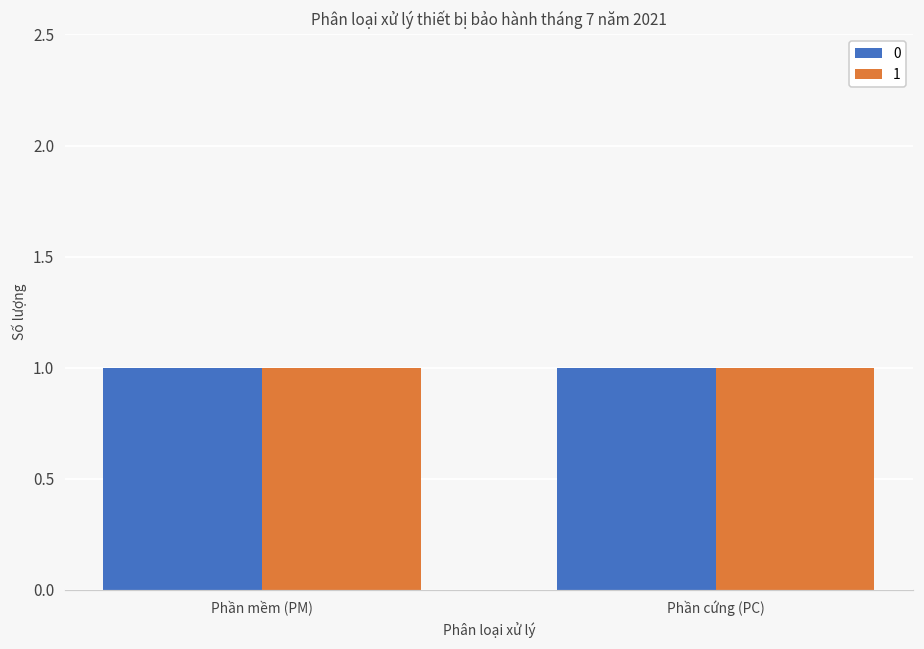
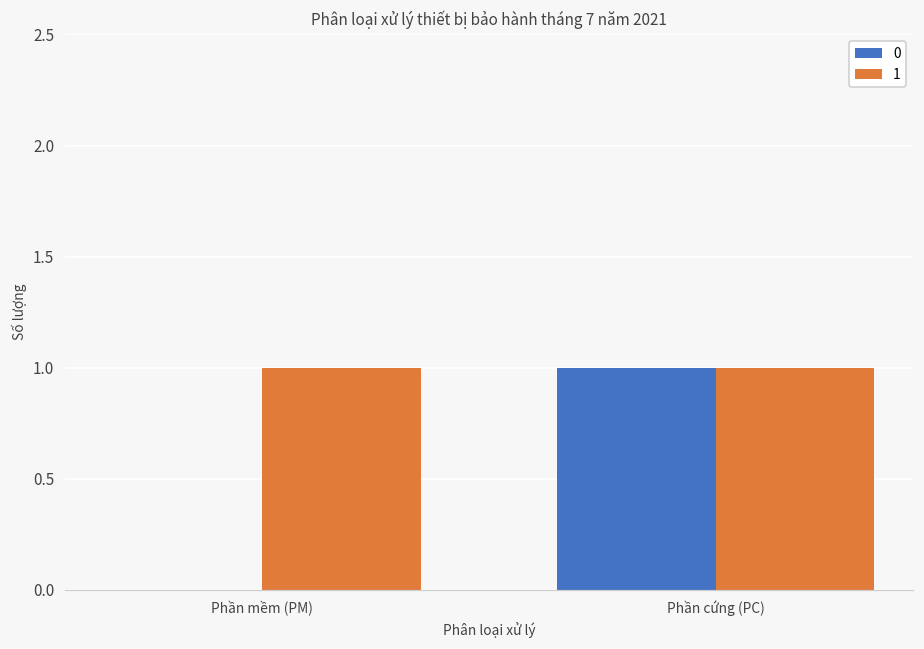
  {
    "0": {
-     "Phần mềm (PM)": 1,
+     "Phần mềm (PM)": 0,
      "Phần cứng (PC)": 1
    },
    "1": {
      "Phần mềm (PM)": 1,
      "Phần cứng (PC)": 1
    }
  }
